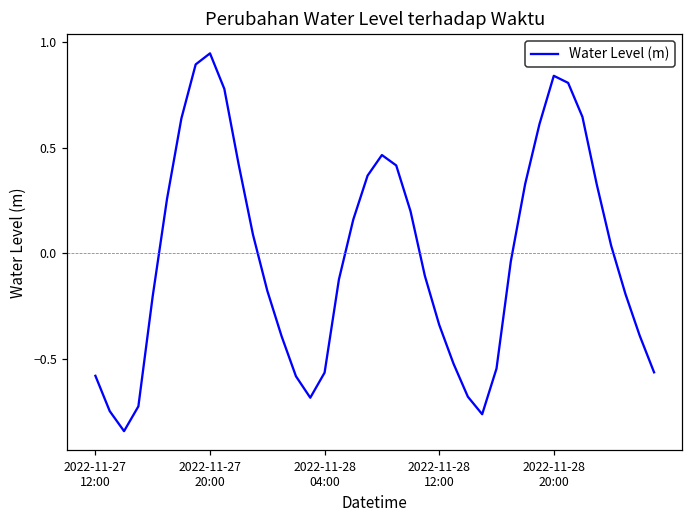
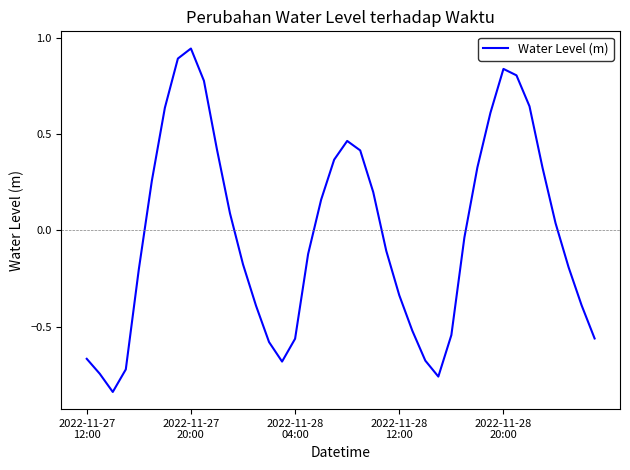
  {
-   "2022-11-27 12:00": -0.58,
+   "2022-11-27 12:00": -0.67,
    "2022-11-27 20:00": 0.95,
    "2022-11-28 04:00": -0.56,
    "2022-11-28 12:00": -0.34,
    "2022-11-28 20:00": 0.84
  }
